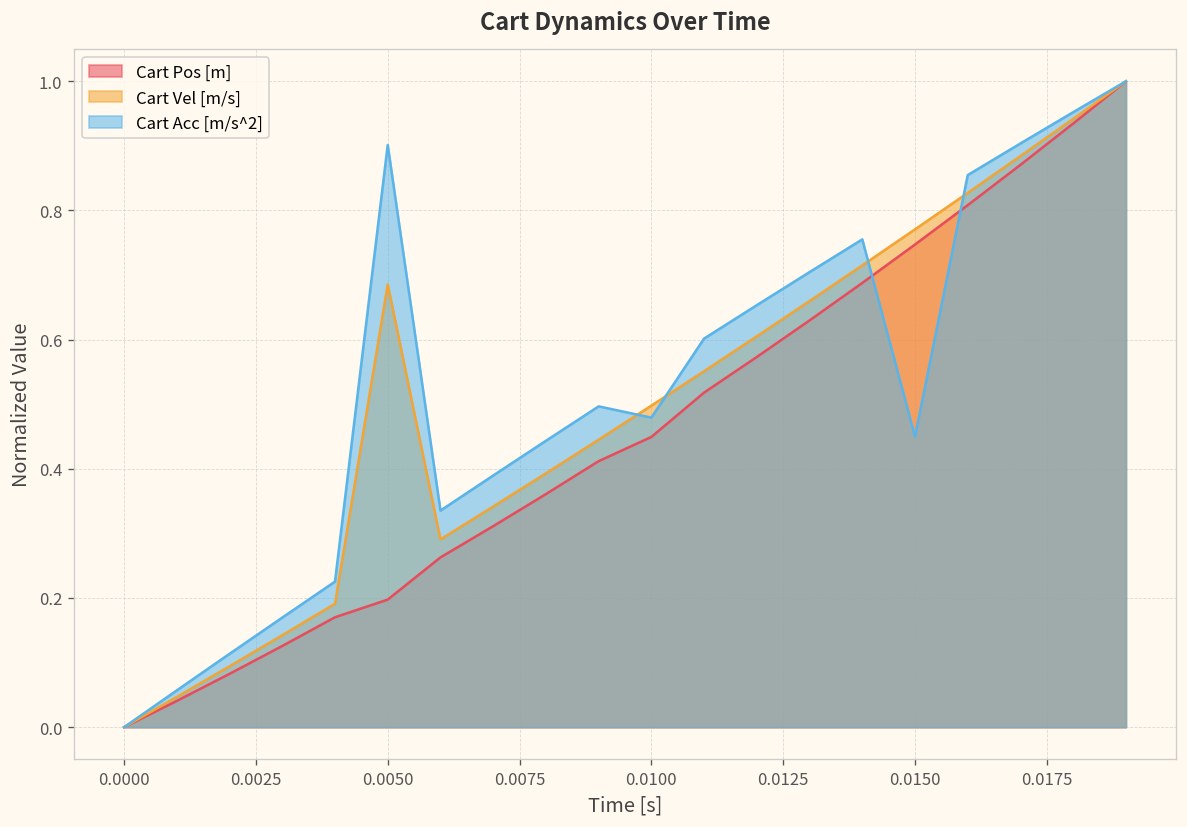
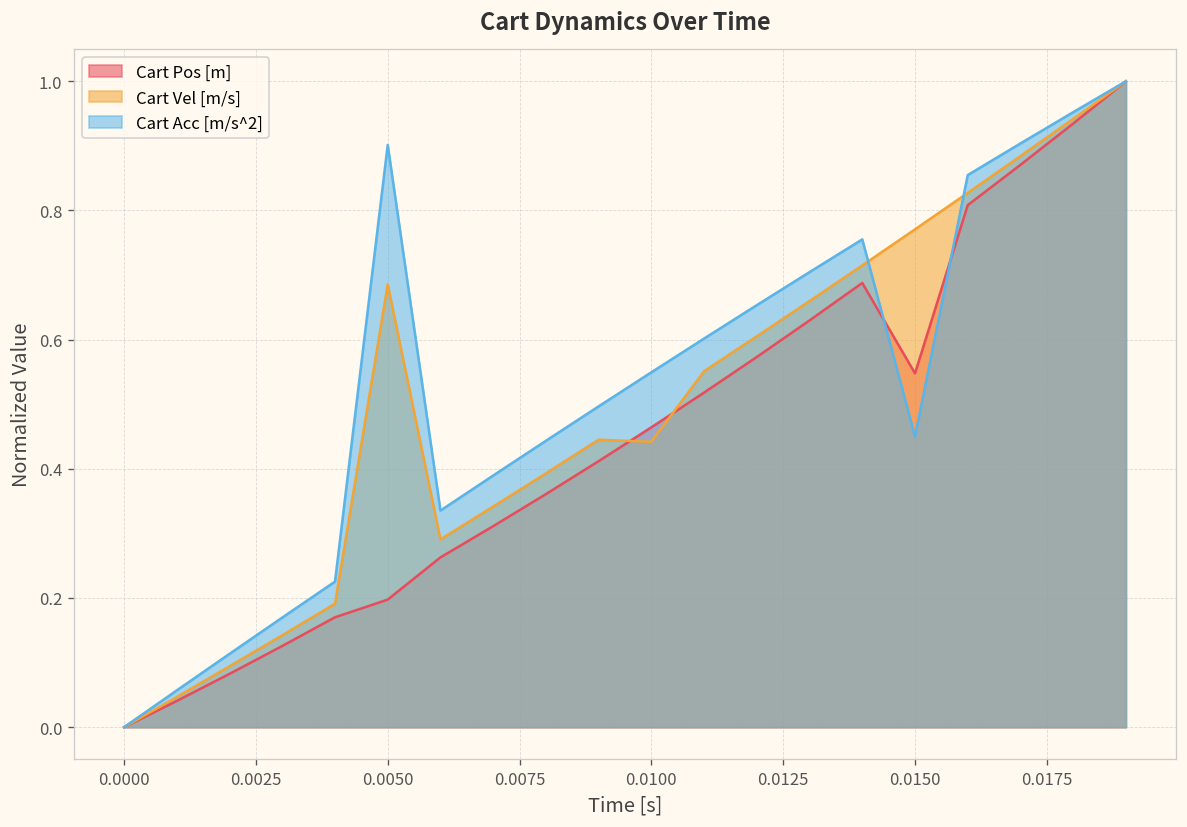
  {
    "Cart Pos [m]": {
      "0.0050": 0.20,
-     "0.0100": 0.45,
-     "0.0150": 0.75
+     "0.0100": 0.46,
+     "0.0150": 0.55
    },
    "Cart Vel [m/s]": {
      "0.0050": 0.69,
-     "0.0100": 0.50,
+     "0.0100": 0.44,
      "0.0150": 0.77
    },
    "Cart Acc [m/s^2]": {
      "0.0050": 0.90,
-     "0.0100": 0.48,
+     "0.0100": 0.55,
      "0.0150": 0.45
    }
  }
